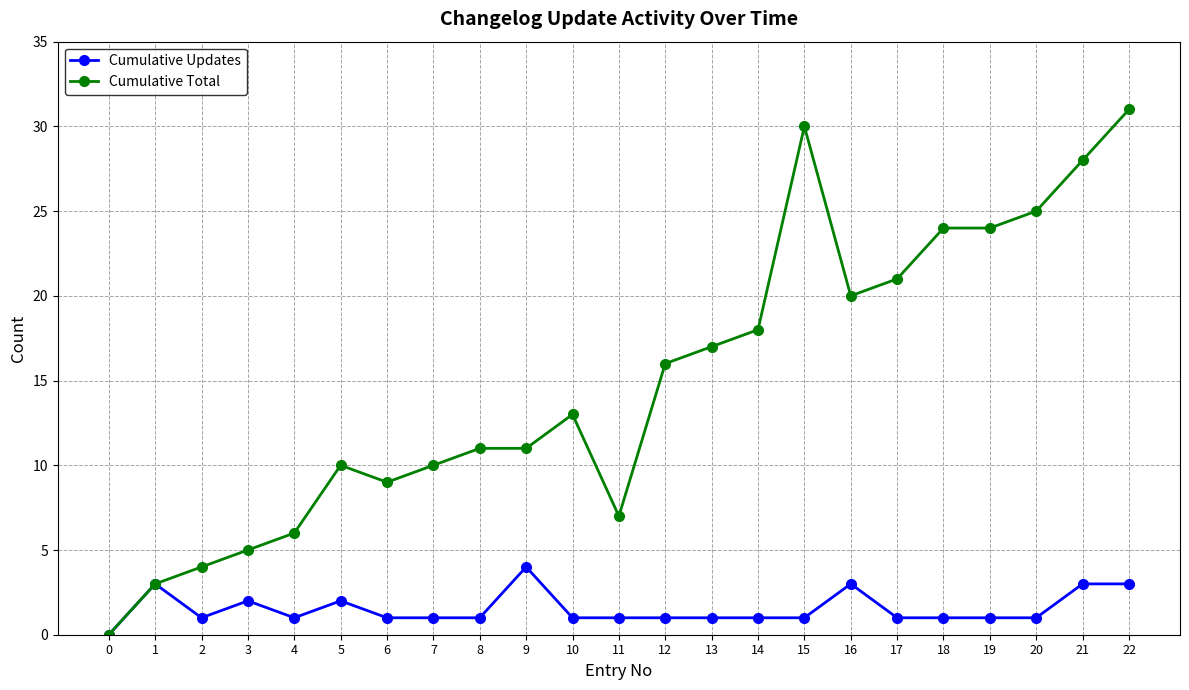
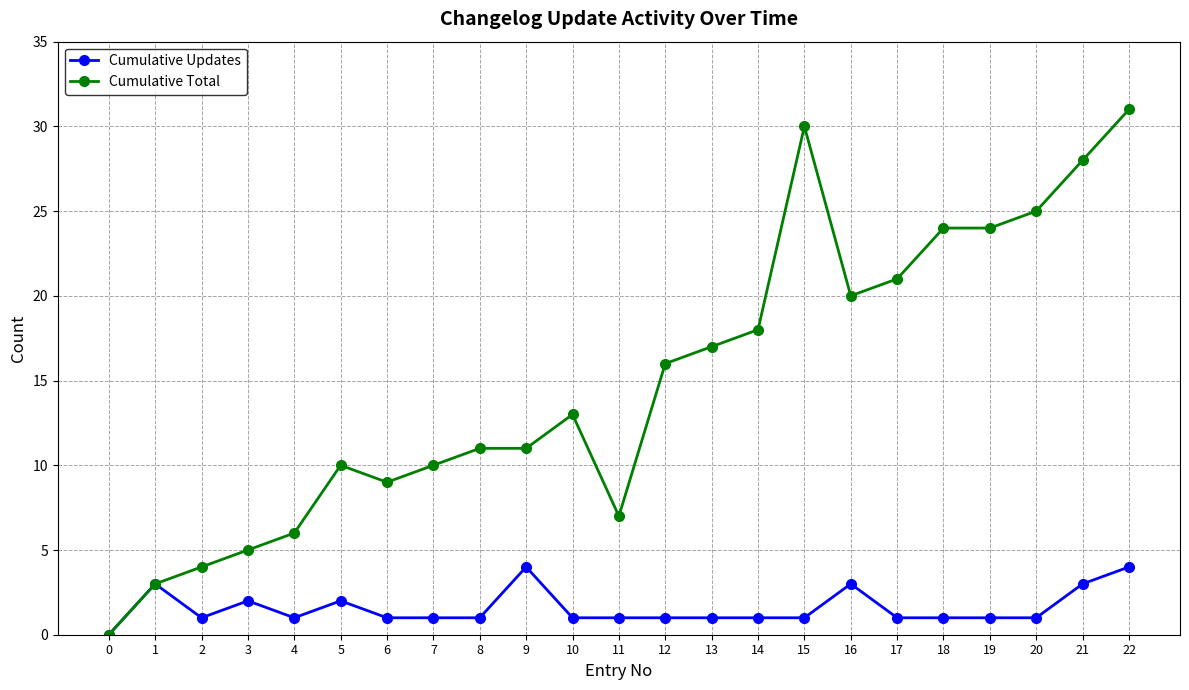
  {
    "Cumulative Updates": {
      "2": 1,
      "3": 2,
      "4": 1,
      "5": 2,
      "6": 1,
      "7": 1,
      "8": 1,
      "9": 4,
      "10": 1,
      "11": 1,
      "12": 1,
      "13": 1,
      "14": 1,
      "15": 1,
      "16": 3,
      "17": 1,
      "18": 1,
      "19": 1,
      "20": 1,
      "21": 3,
-     "22": 3
+     "22": 4
    },
    "Cumulative Total": {
      "2": 4,
      "3": 5,
      "4": 6,
      "5": 10,
      "6": 9,
      "7": 10,
      "8": 11,
      "9": 11,
      "10": 13,
      "11": 7,
      "12": 16,
      "13": 17,
      "14": 18,
      "15": 30,
      "16": 20,
      "17": 21,
      "18": 24,
      "19": 24,
      "20": 25,
      "21": 28,
      "22": 31
    }
  }
